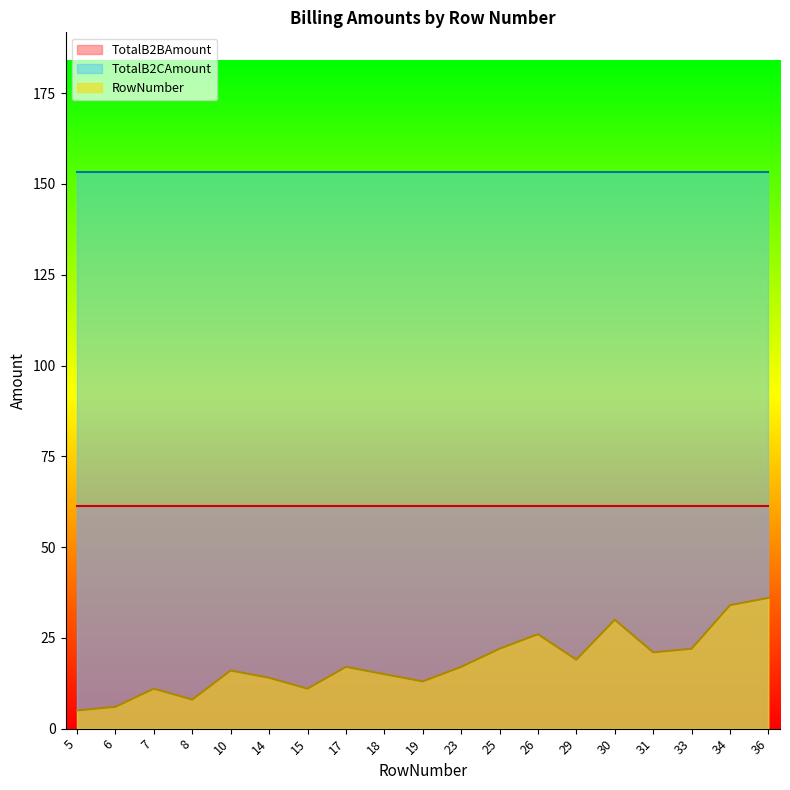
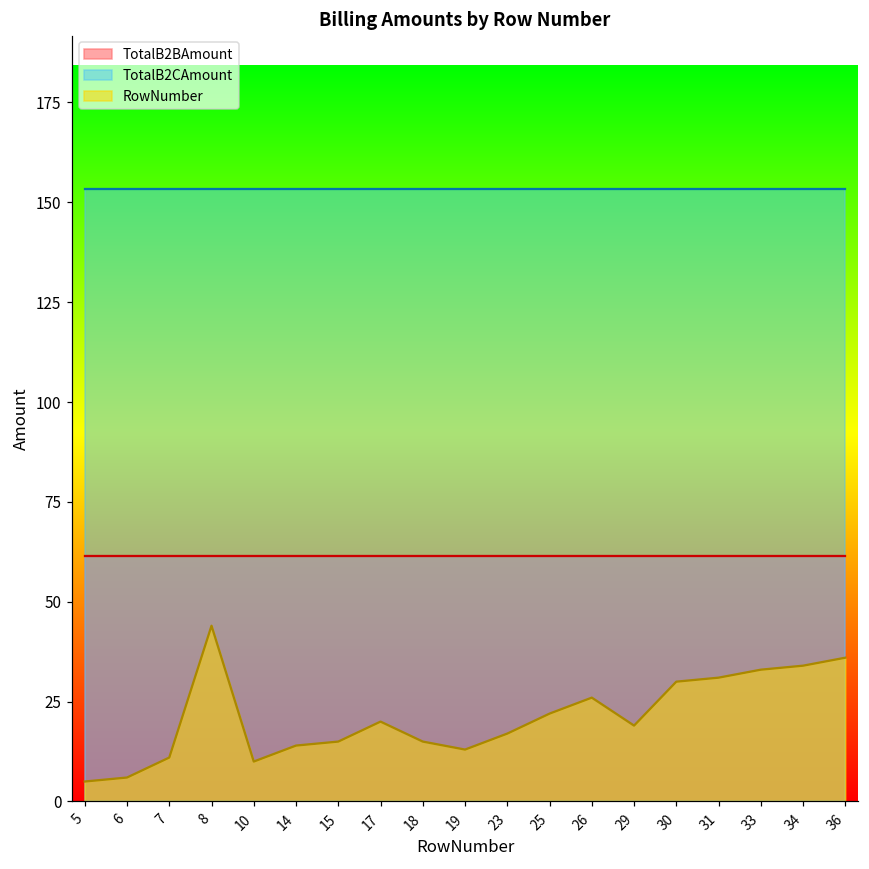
  {
    "TotalB2BAmount": {
      "5": 61,
      "6": 61,
      "7": 61,
      "8": 61,
      "10": 61,
      "14": 61,
      "15": 61,
      "17": 61,
      "18": 61,
      "19": 61,
      "23": 61,
      "25": 61,
      "26": 61,
      "29": 61,
      "30": 61,
      "31": 61,
      "33": 61,
      "34": 61,
      "36": 61
    },
    "TotalB2CAmount": {
      "5": 153,
      "6": 153,
      "7": 153,
      "8": 153,
      "10": 153,
      "14": 153,
      "15": 153,
      "17": 153,
      "18": 153,
      "19": 153,
      "23": 153,
      "25": 153,
      "26": 153,
      "29": 153,
      "30": 153,
      "31": 153,
      "33": 153,
      "34": 153,
      "36": 153
    },
    "RowNumber": {
      "5": 5,
      "6": 6,
      "7": 11,
-     "8": 8,
-     "10": 16,
+     "8": 44,
+     "10": 10,
      "14": 14,
-     "15": 11,
-     "17": 17,
+     "15": 15,
+     "17": 20,
      "18": 15,
      "19": 13,
      "23": 17,
      "25": 22,
      "26": 26,
      "29": 19,
      "30": 30,
-     "31": 21,
-     "33": 22,
+     "31": 31,
+     "33": 33,
      "34": 34,
      "36": 36
    }
  }
